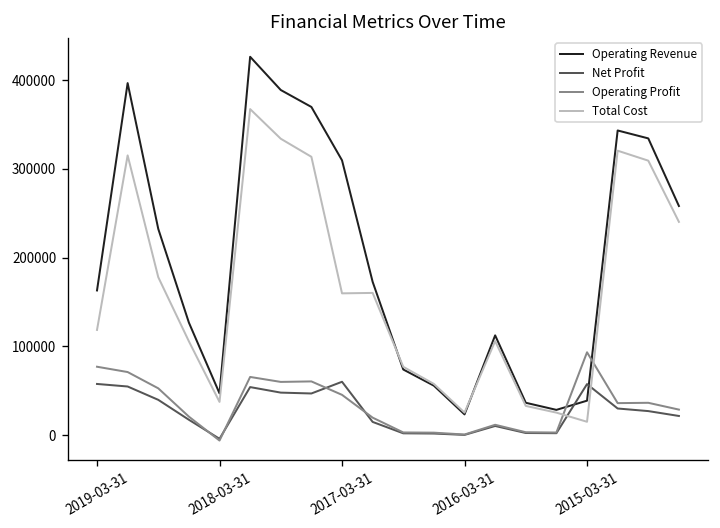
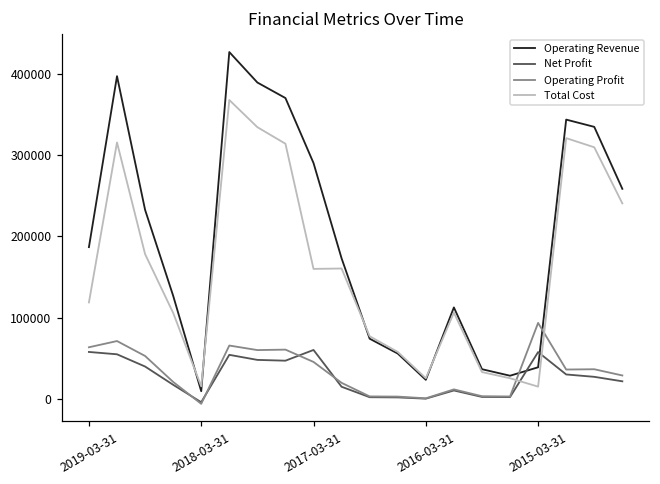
  {
    "Operating Revenue": {
-     "2019-03-31": 160000,
-     "2018-03-31": 50000,
-     "2017-03-31": 310000,
+     "2019-03-31": 190000,
+     "2018-03-31": 10000,
+     "2017-03-31": 290000,
      "2015-03-31": 40000
    },
    "Net Profit": {
      "2019-03-31": 60000,
      "2017-03-31": 60000,
      "2015-03-31": 60000
    },
    "Operating Profit": {
-     "2019-03-31": 80000,
+     "2019-03-31": 60000,
      "2017-03-31": 50000,
      "2015-03-31": 90000
    },
    "Total Cost": {
      "2019-03-31": 120000,
-     "2018-03-31": 40000,
+     "2018-03-31": 20000,
      "2017-03-31": 160000,
      "2015-03-31": 20000
    }
  }
